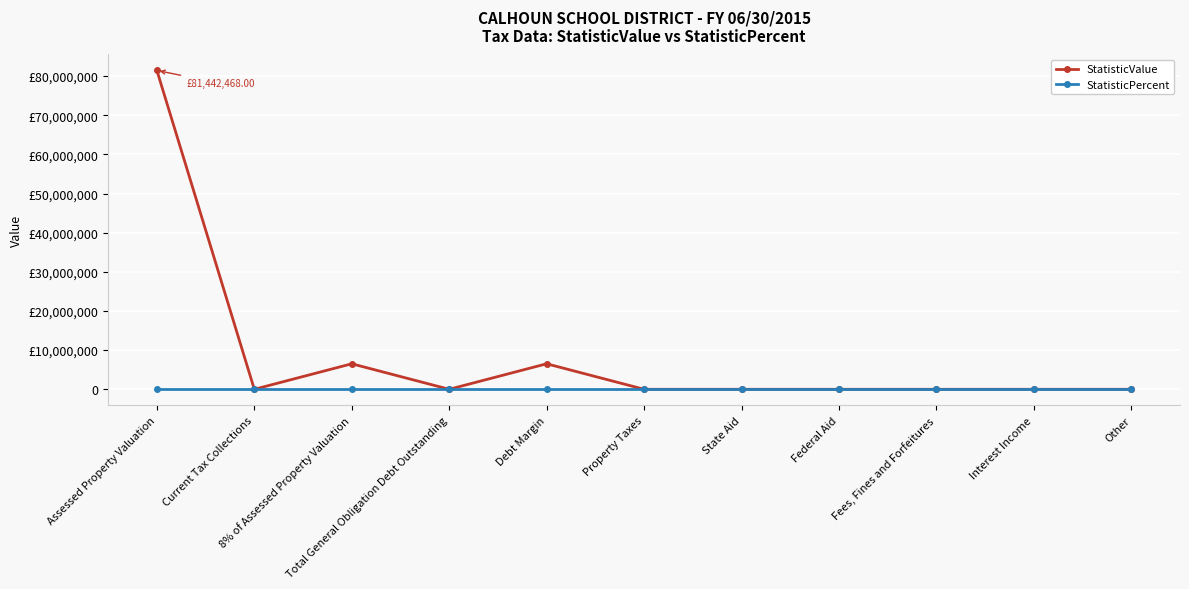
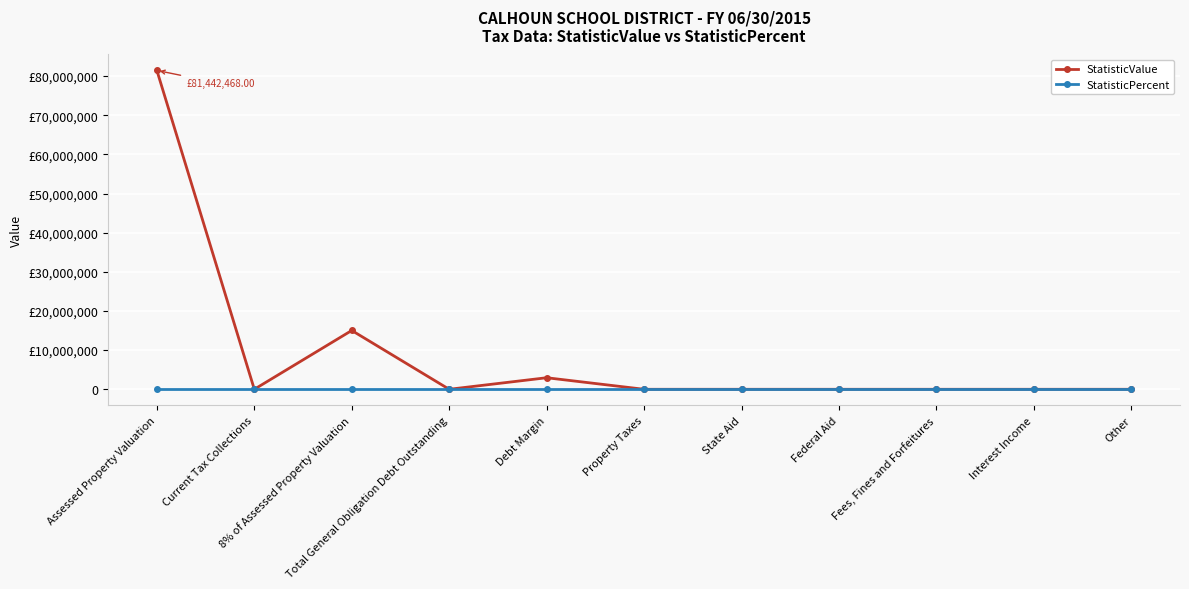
  {
    "StatisticValue": {
-     "8% of Assessed Property Valuation": "£7,000,000",
-     "Debt Margin": "£7,000,000"
+     "8% of Assessed Property Valuation": "£15,000,000",
+     "Debt Margin": "£3,000,000"
    },
    "StatisticPercent": {
      "Assessed Property Valuation": "£0",
      "8% of Assessed Property Valuation": "£0",
      "Debt Margin": "£0"
    }
  }
